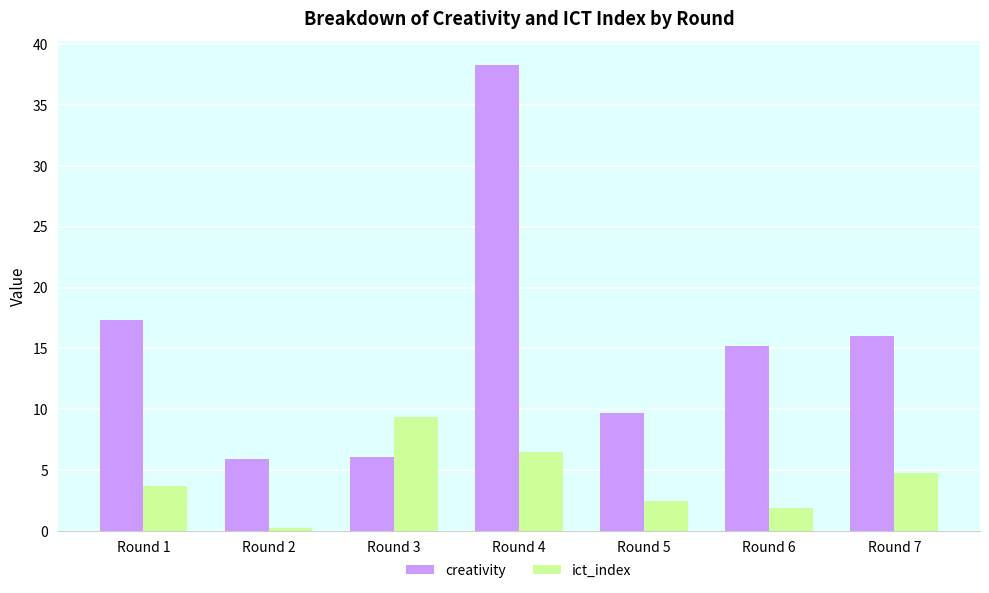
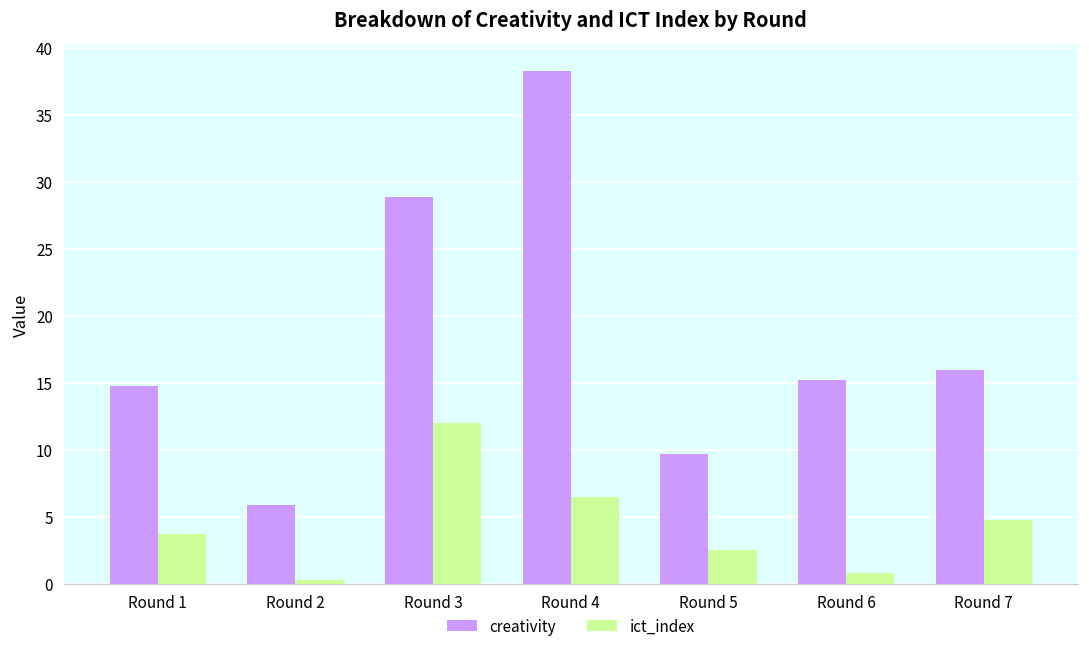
  {
    "creativity": {
-     "Round 1": 17.3,
+     "Round 1": 14.8,
      "Round 2": 5.9,
-     "Round 3": 6.1,
+     "Round 3": 28.9,
      "Round 4": 38.3,
      "Round 5": 9.7,
      "Round 6": 15.2,
      "Round 7": 16.0
    },
    "ict_index": {
      "Round 1": 3.7,
      "Round 2": 0.3,
-     "Round 3": 9.4,
+     "Round 3": 12.0,
      "Round 4": 6.5,
      "Round 5": 2.5,
-     "Round 6": 1.9,
+     "Round 6": 0.8,
      "Round 7": 4.8
    }
  }
